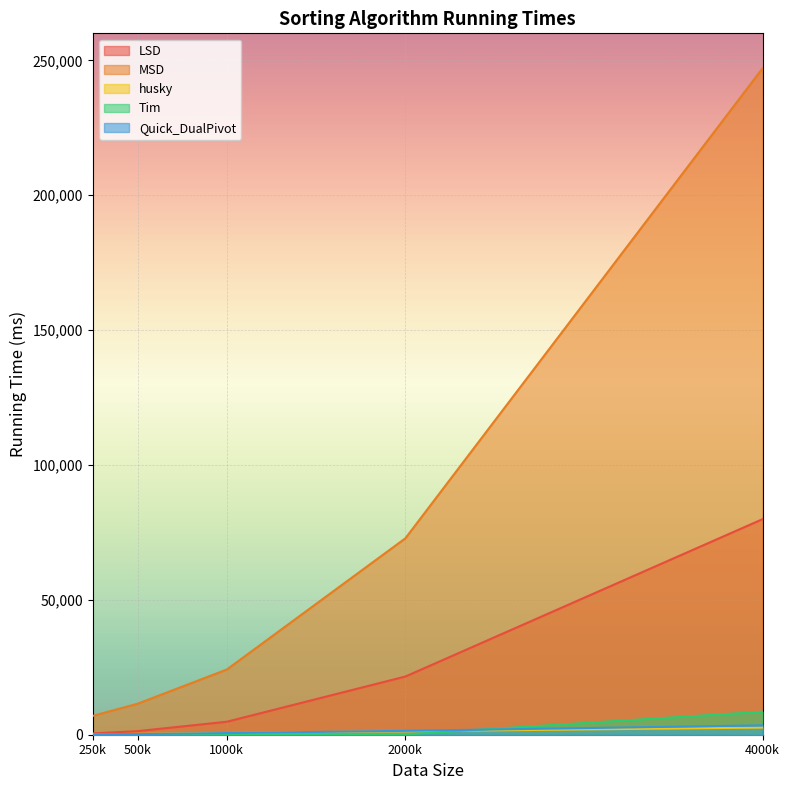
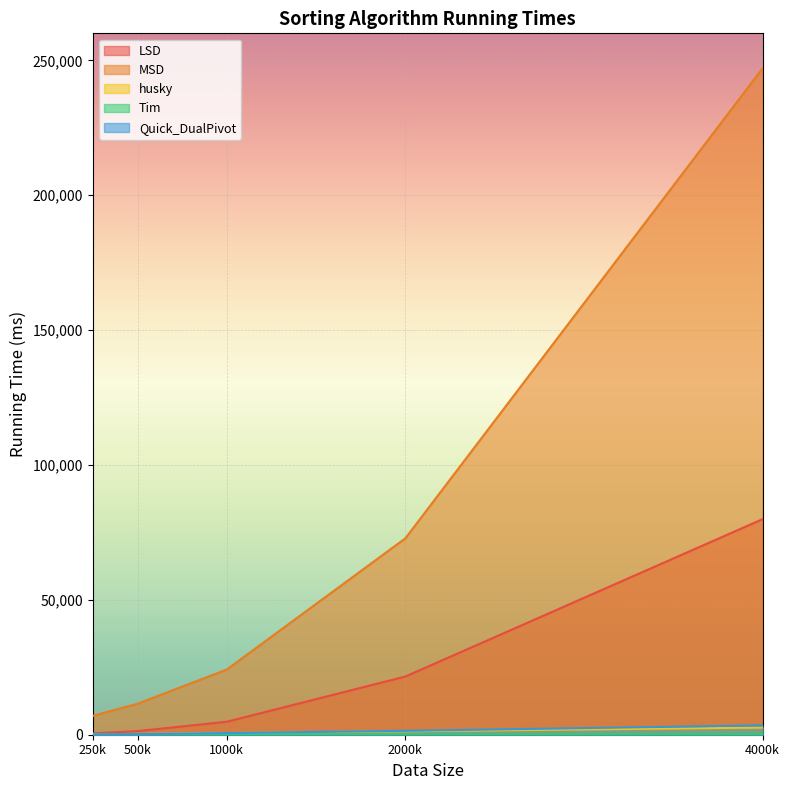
  {
    "Tim": {
      "2000k": "0",
-     "4000k": "9,000"
+     "4000k": "0"
    }
  }
